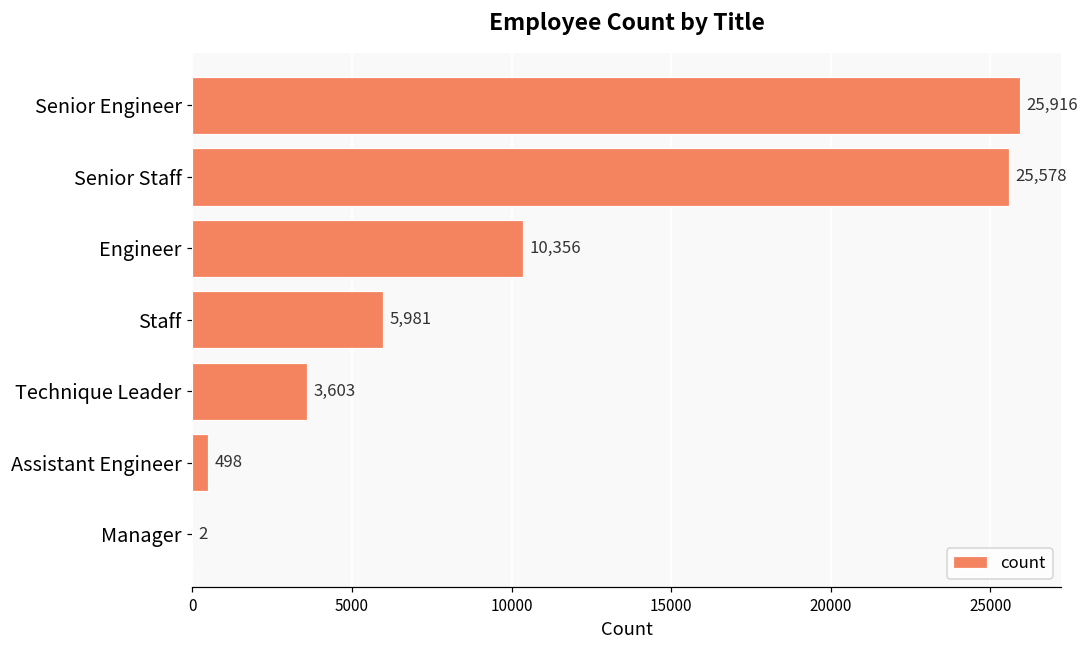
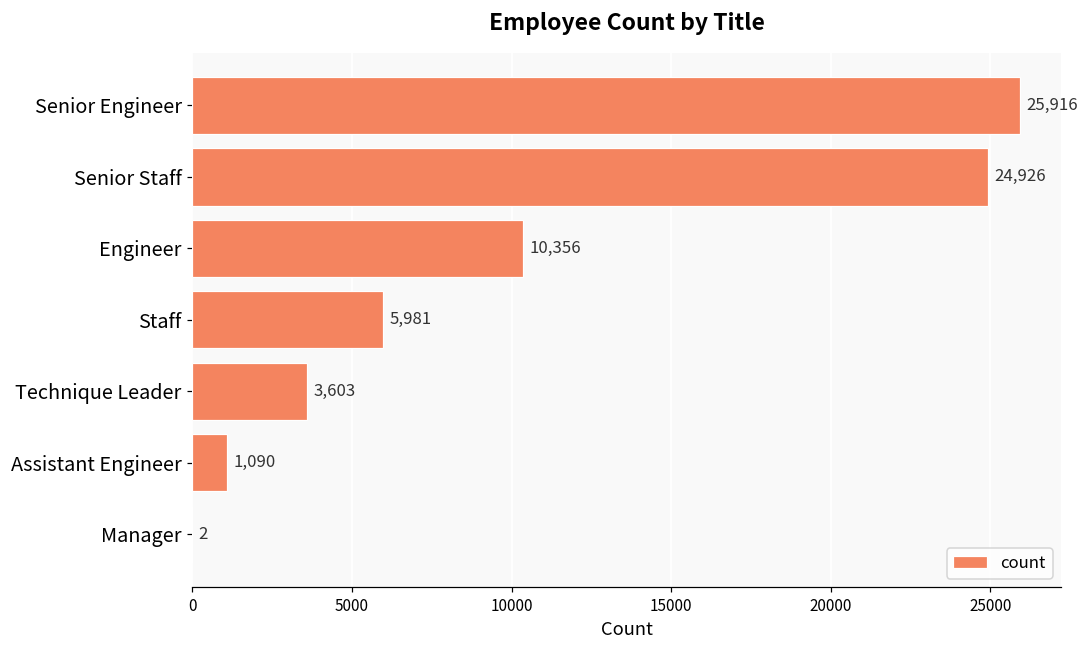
  {
    "Senior Engineer": "25,916",
-   "Senior Staff": "25,578",
+   "Senior Staff": "24,926",
    "Engineer": "10,356",
    "Staff": "5,981",
    "Technique Leader": "3,603",
-   "Assistant Engineer": "498",
+   "Assistant Engineer": "1,090",
    "Manager": "2"
  }
